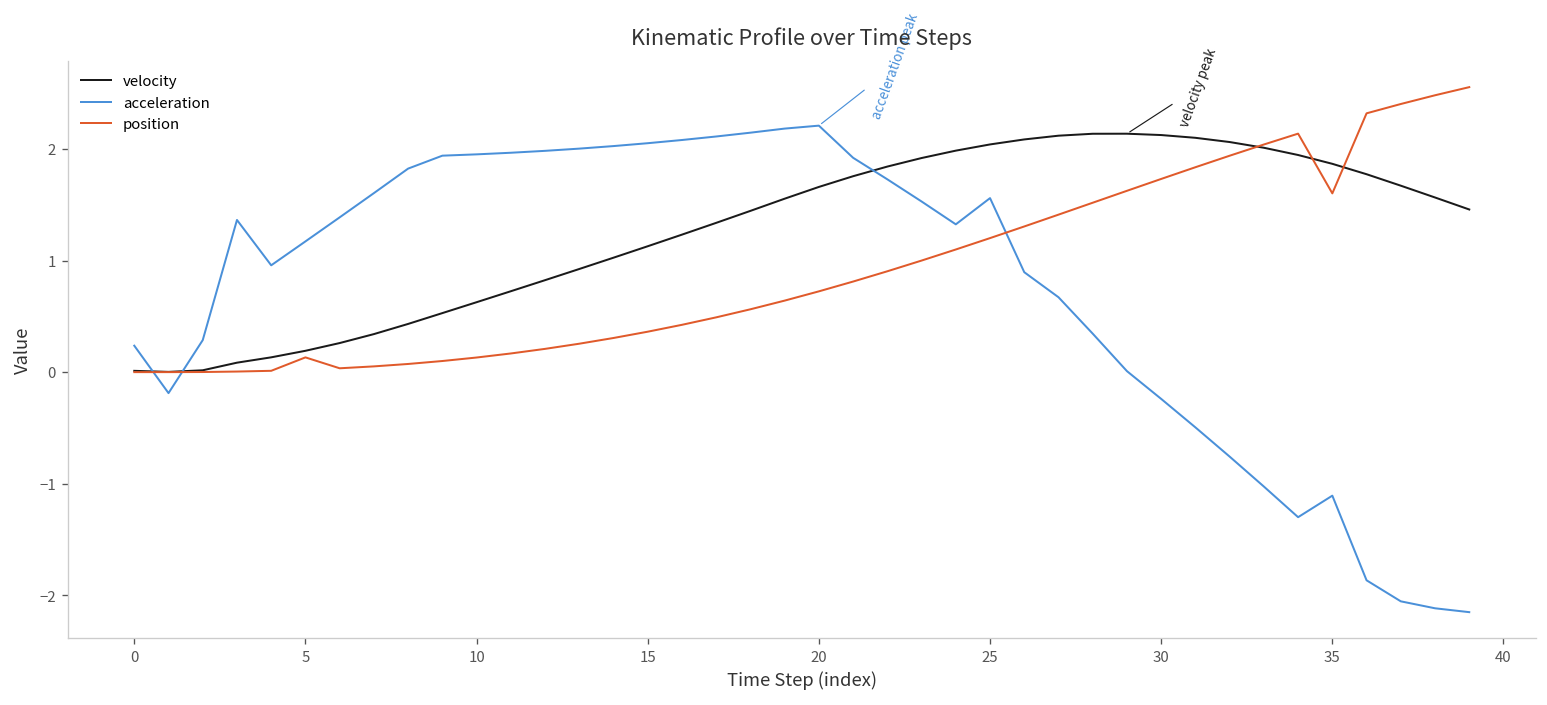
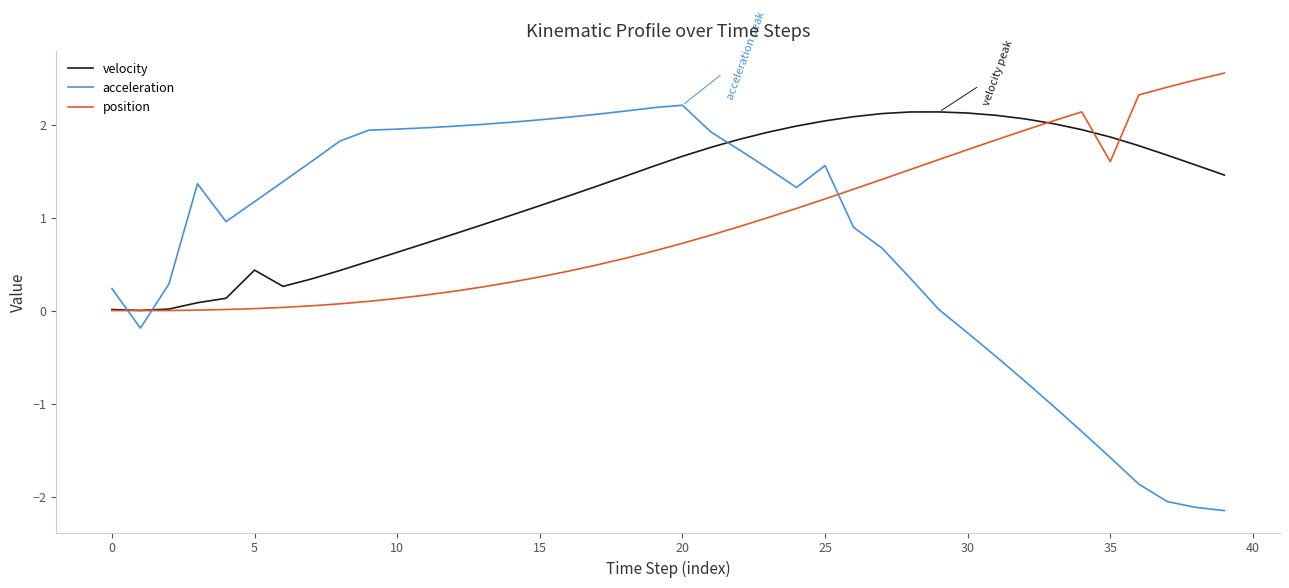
  {
    "velocity": {
-     "5": 0.2,
+     "5": 0.4,
      "10": 0.6,
      "15": 1.1,
      "20": 1.7,
      "25": 2.0,
      "30": 2.1,
      "35": 1.9
    },
    "acceleration": {
      "0": 0.2,
      "5": 1.2,
      "10": 2.0,
      "15": 2.1,
      "20": 2.2,
      "25": 1.6,
      "30": -0.2,
-     "35": -1.1
+     "35": -1.6
    },
    "position": {
-     "5": 0.1,
+     "5": 0.0,
      "10": 0.1,
      "15": 0.4,
      "20": 0.7,
      "25": 1.2,
      "30": 1.7,
      "35": 1.6
    }
  }
